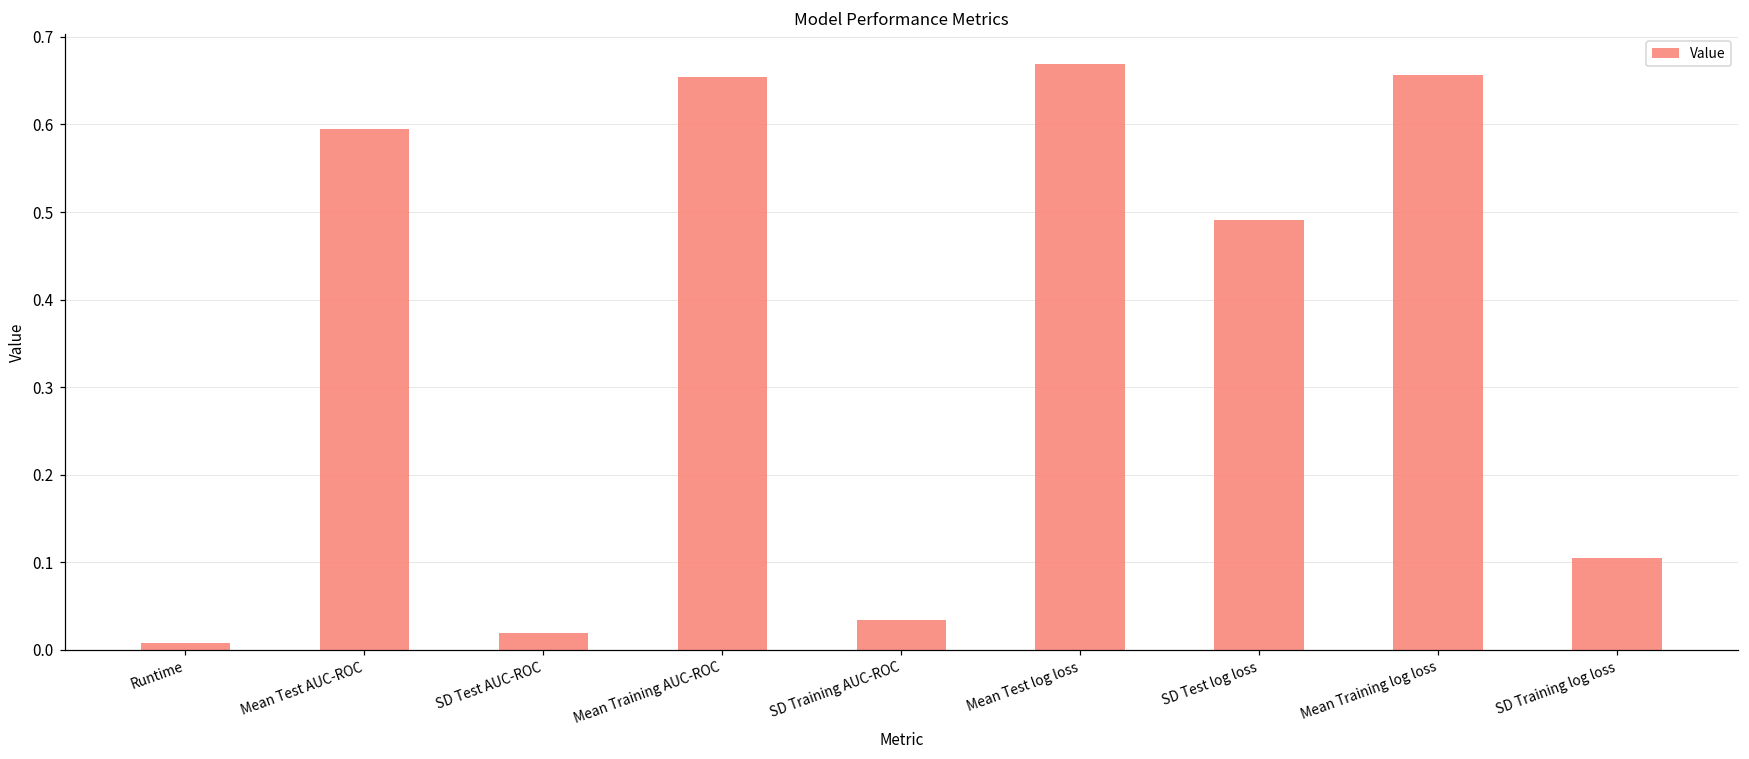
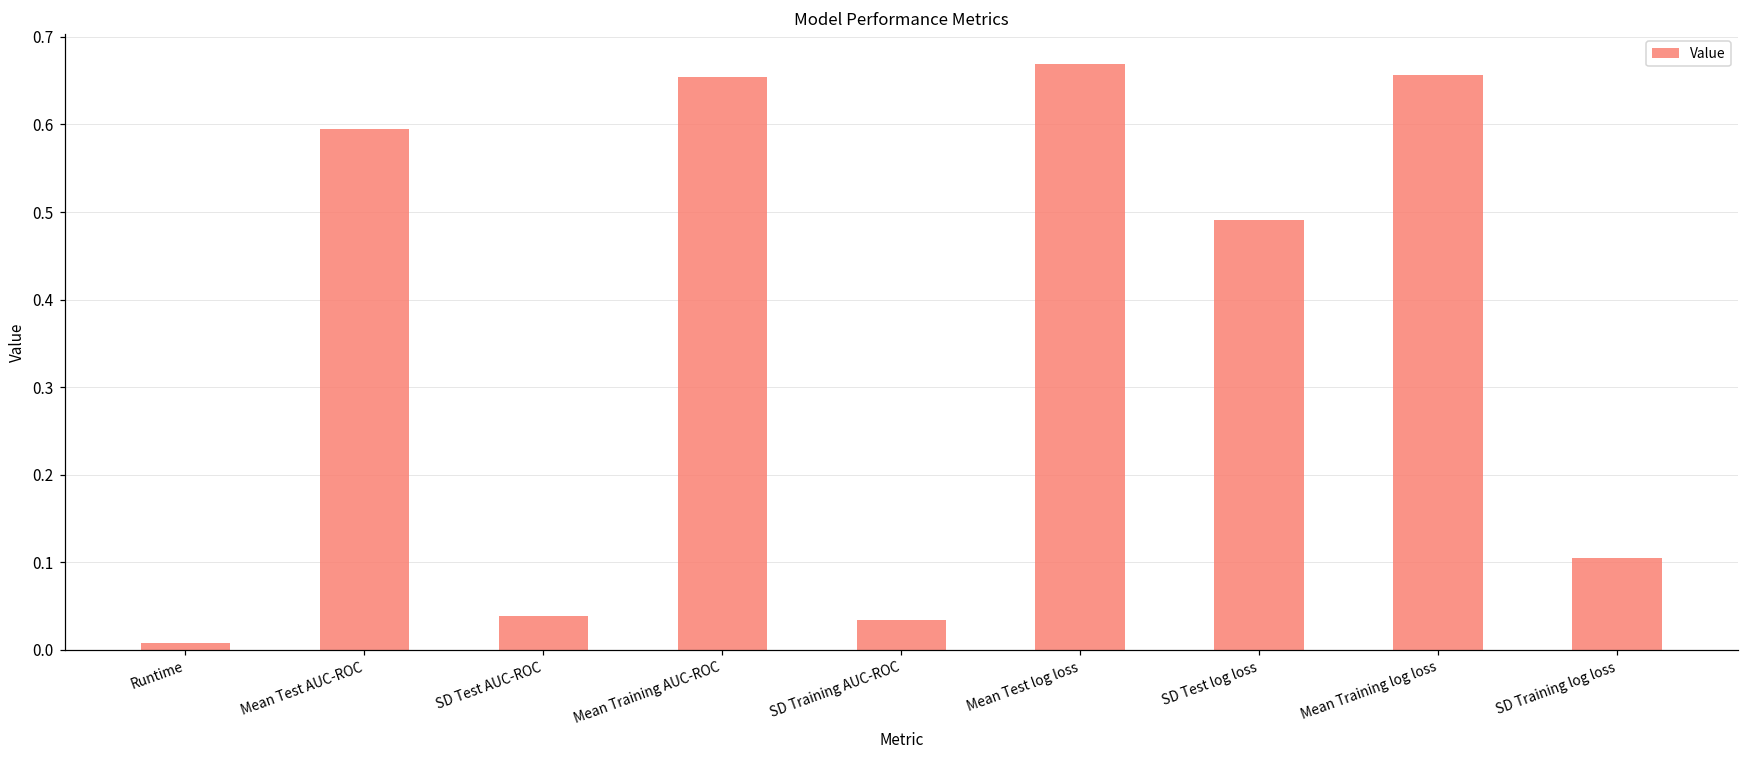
  {
    "Runtime": 0.01,
    "Mean Test AUC-ROC": 0.60,
-   "SD Test AUC-ROC": 0.02,
+   "SD Test AUC-ROC": 0.04,
    "Mean Training AUC-ROC": 0.65,
    "SD Training AUC-ROC": 0.03,
    "Mean Test log loss": 0.67,
    "SD Test log loss": 0.49,
    "Mean Training log loss": 0.66,
    "SD Training log loss": 0.10
  }
